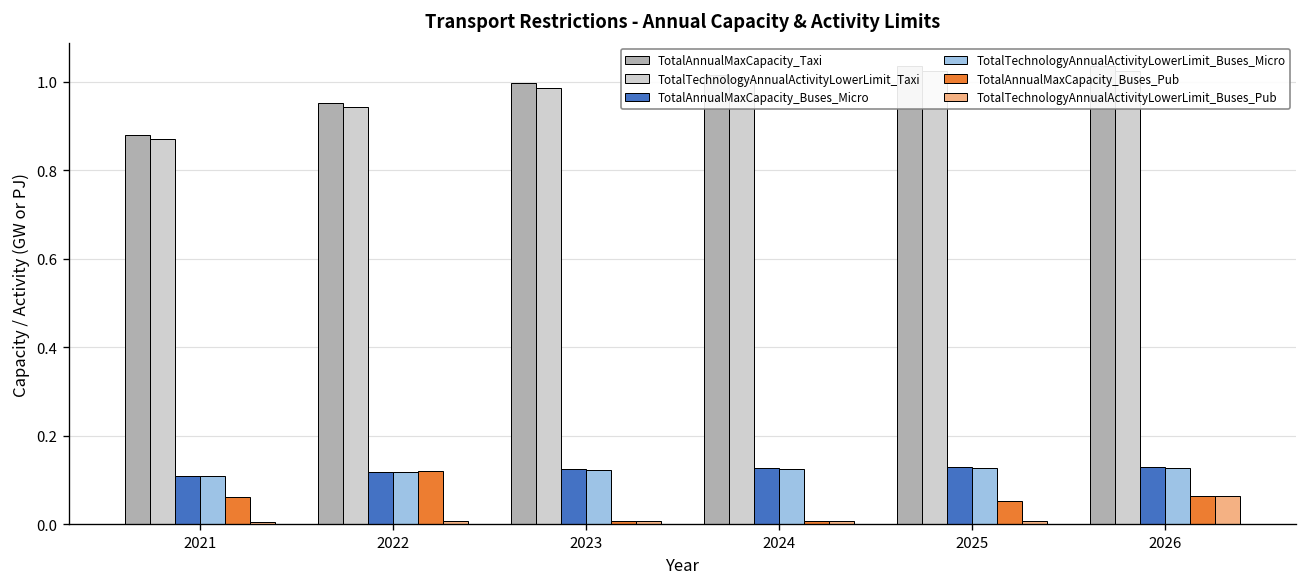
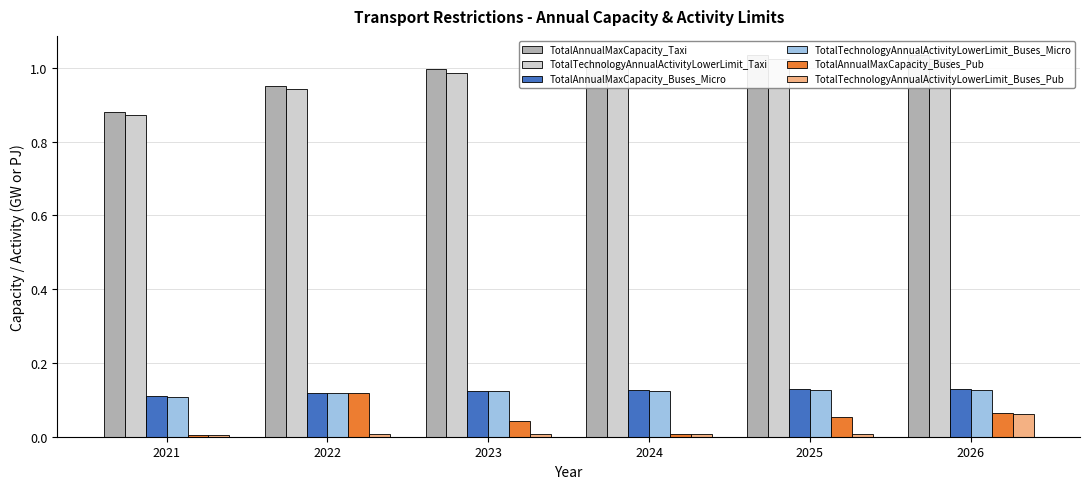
  {
    "TotalAnnualMaxCapacity_Buses_Micro": {
      "2021": 0.11,
      "2022": 0.12,
      "2023": 0.12,
      "2024": 0.13,
      "2025": 0.13,
      "2026": 0.13
    },
    "TotalAnnualMaxCapacity_Buses_Pub": {
-     "2021": 0.06,
+     "2021": 0.01,
      "2022": 0.12,
-     "2023": 0.01,
+     "2023": 0.04,
      "2024": 0.01,
      "2025": 0.05,
      "2026": 0.06
    },
    "TotalTechnologyAnnualActivityLowerLimit_Buses_Pub": {
      "2025": 0.01,
      "2026": 0.06
    }
  }
